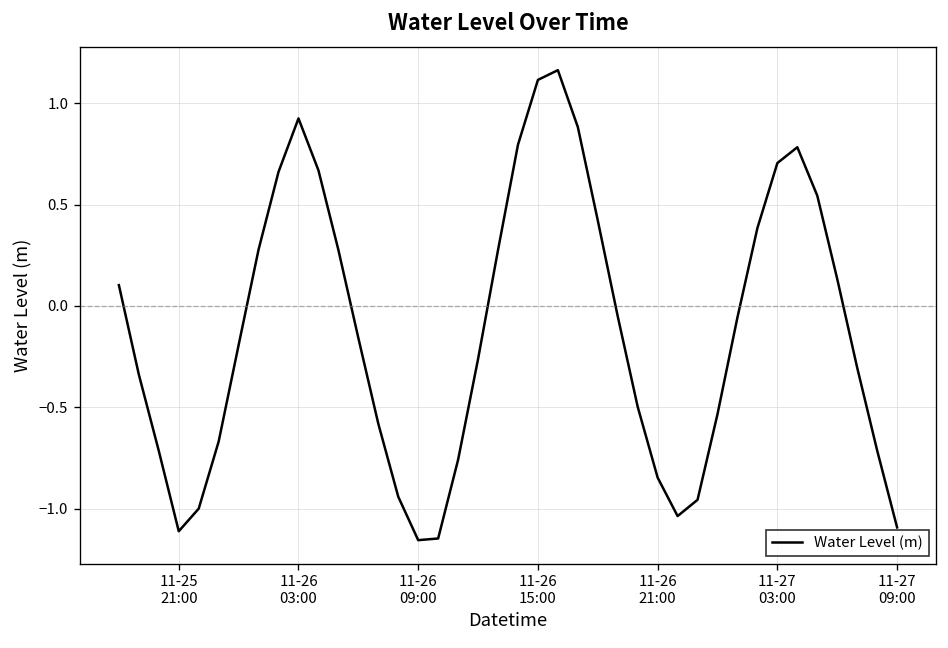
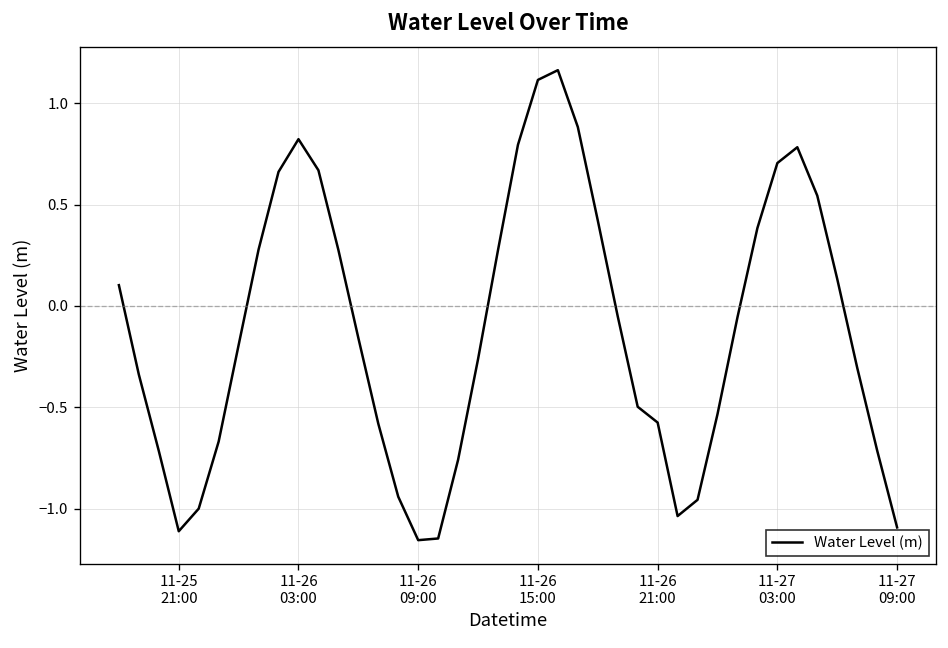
  {
    "11-25 21:00": -1.11,
-   "11-26 03:00": 0.93,
+   "11-26 03:00": 0.82,
    "11-26 09:00": -1.16,
    "11-26 15:00": 1.12,
-   "11-26 21:00": -0.85,
+   "11-26 21:00": -0.58,
    "11-27 03:00": 0.70,
    "11-27 09:00": -1.09
  }
